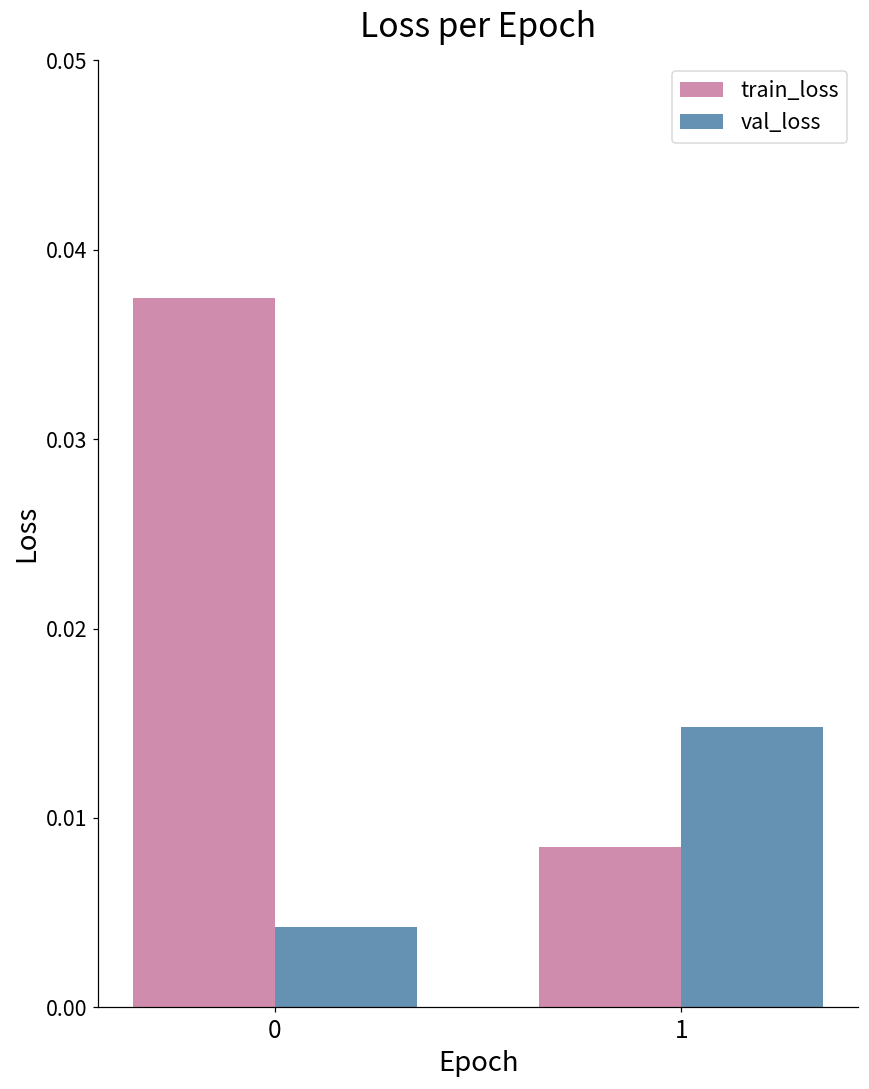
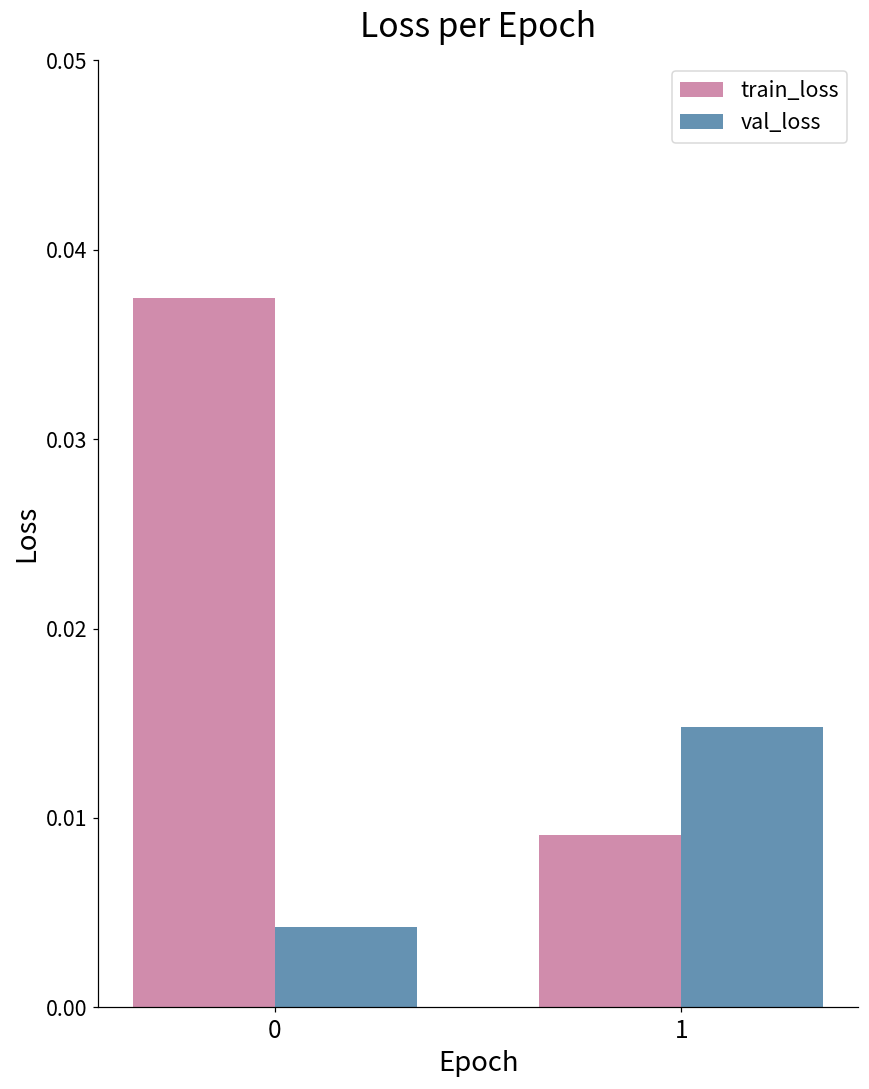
  {
    "train_loss": {
      "0": 0.0375,
-     "1": 0.0085
+     "1": 0.0091
    },
    "val_loss": {
      "0": 0.0042,
      "1": 0.0148
    }
  }
